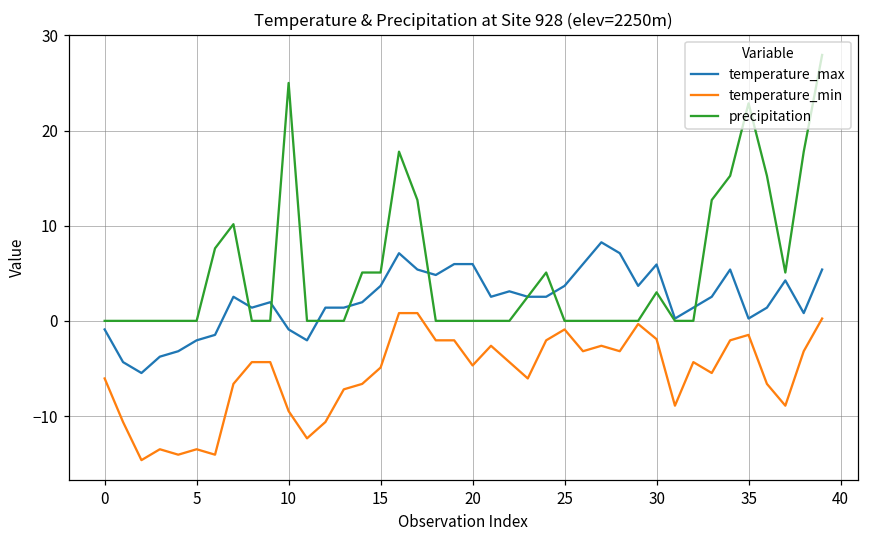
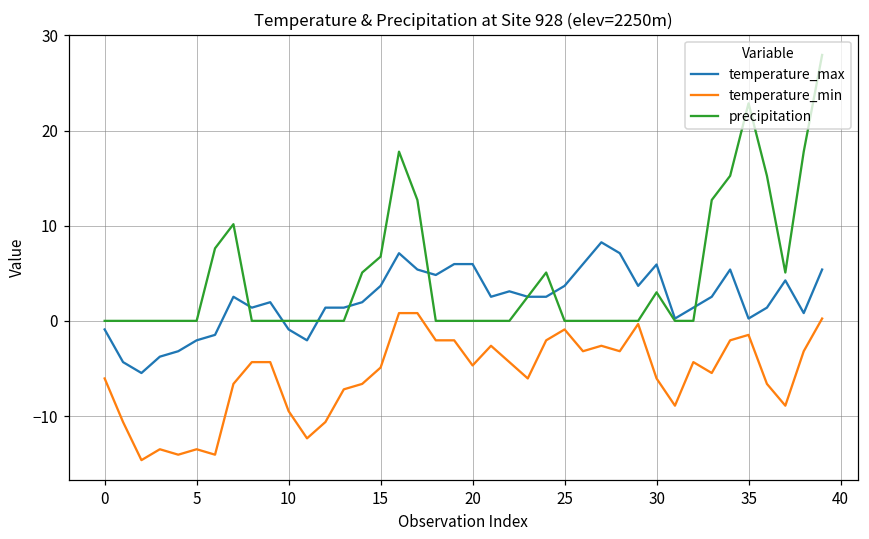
  {
    "temperature_max": {
      "0": -1,
      "5": -2,
      "10": -1,
      "15": 4,
      "20": 6,
      "25": 4,
      "30": 6,
      "35": 0
    },
    "temperature_min": {
      "0": -6,
      "5": -13,
      "10": -9,
      "15": -5,
      "20": -5,
      "25": -1,
-     "30": -2,
+     "30": -6,
      "35": -1
    },
    "precipitation": {
      "0": 0,
      "5": 0,
-     "10": 25,
-     "15": 5,
+     "10": 0,
+     "15": 7,
      "20": 0,
      "25": 0,
      "30": 3
    }
  }
